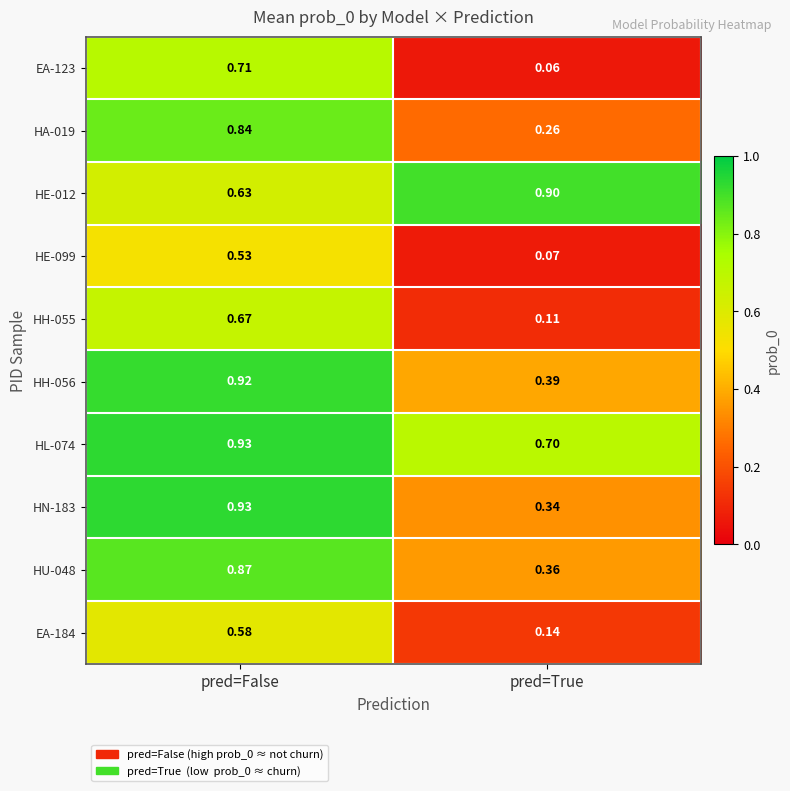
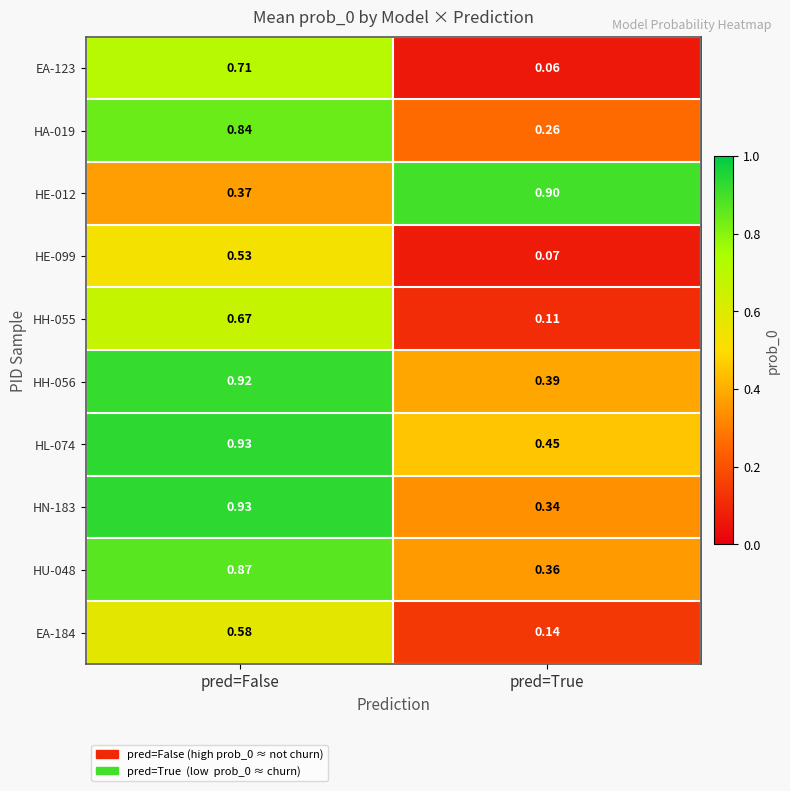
  {
    "EA-123": {
      "pred=False": 0.71,
      "pred=True": 0.06
    },
    "HA-019": {
      "pred=False": 0.84,
      "pred=True": 0.26
    },
    "HE-012": {
-     "pred=False": 0.63,
+     "pred=False": 0.37,
      "pred=True": 0.90
    },
    "HE-099": {
      "pred=False": 0.53,
      "pred=True": 0.07
    },
    "HH-055": {
      "pred=False": 0.67,
      "pred=True": 0.11
    },
    "HH-056": {
      "pred=False": 0.92,
      "pred=True": 0.39
    },
    "HL-074": {
      "pred=False": 0.93,
-     "pred=True": 0.70
+     "pred=True": 0.45
    },
    "HN-183": {
      "pred=False": 0.93,
      "pred=True": 0.34
    },
    "HU-048": {
      "pred=False": 0.87,
      "pred=True": 0.36
    },
    "EA-184": {
      "pred=False": 0.58,
      "pred=True": 0.14
    }
  }
